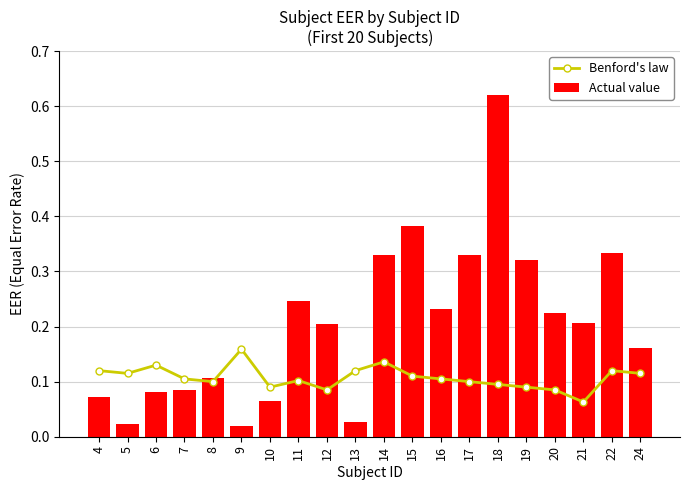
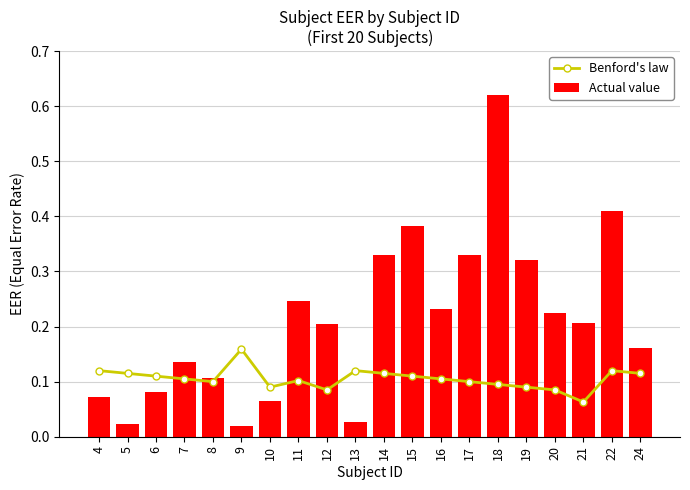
  {
    "Benford's law": {
      "4": 0.12,
      "5": 0.12,
-     "6": 0.13,
+     "6": 0.11,
      "7": 0.11,
      "8": 0.10,
      "9": 0.16,
      "10": 0.09,
      "11": 0.10,
      "12": 0.09,
      "13": 0.12,
-     "14": 0.14,
+     "14": 0.12,
      "15": 0.11,
      "16": 0.11,
      "17": 0.10,
      "18": 0.10,
      "19": 0.09,
      "20": 0.09,
      "21": 0.06,
      "22": 0.12,
      "24": 0.12
    },
    "Actual value": {
      "4": 0.07,
      "5": 0.02,
      "6": 0.08,
-     "7": 0.08,
+     "7": 0.14,
      "8": 0.11,
      "9": 0.02,
      "10": 0.07,
      "11": 0.25,
      "12": 0.21,
      "13": 0.03,
      "14": 0.33,
      "15": 0.38,
      "16": 0.23,
      "17": 0.33,
      "18": 0.62,
      "19": 0.32,
      "20": 0.22,
      "21": 0.21,
-     "22": 0.33,
+     "22": 0.41,
      "24": 0.16
    }
  }
